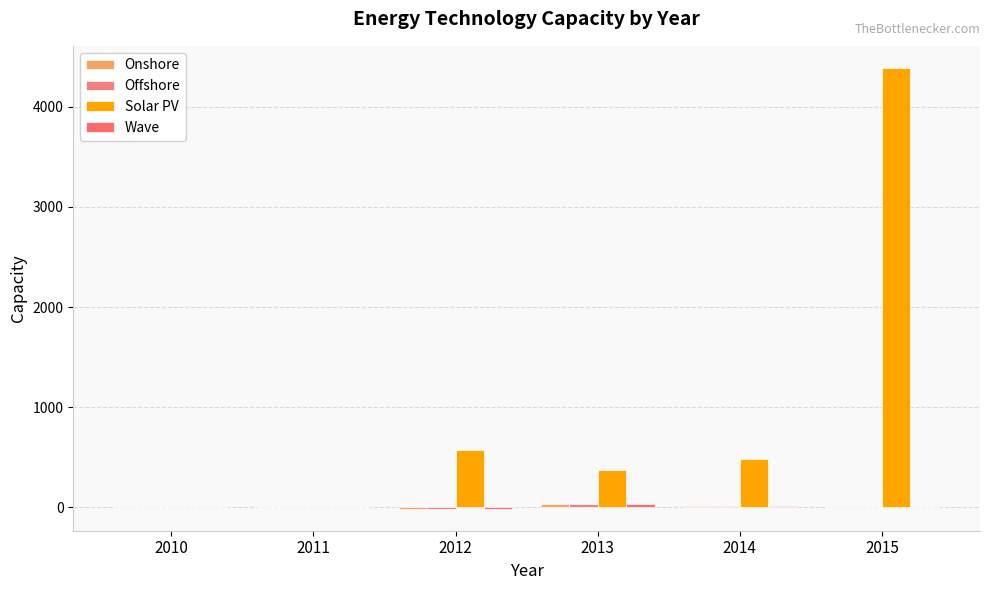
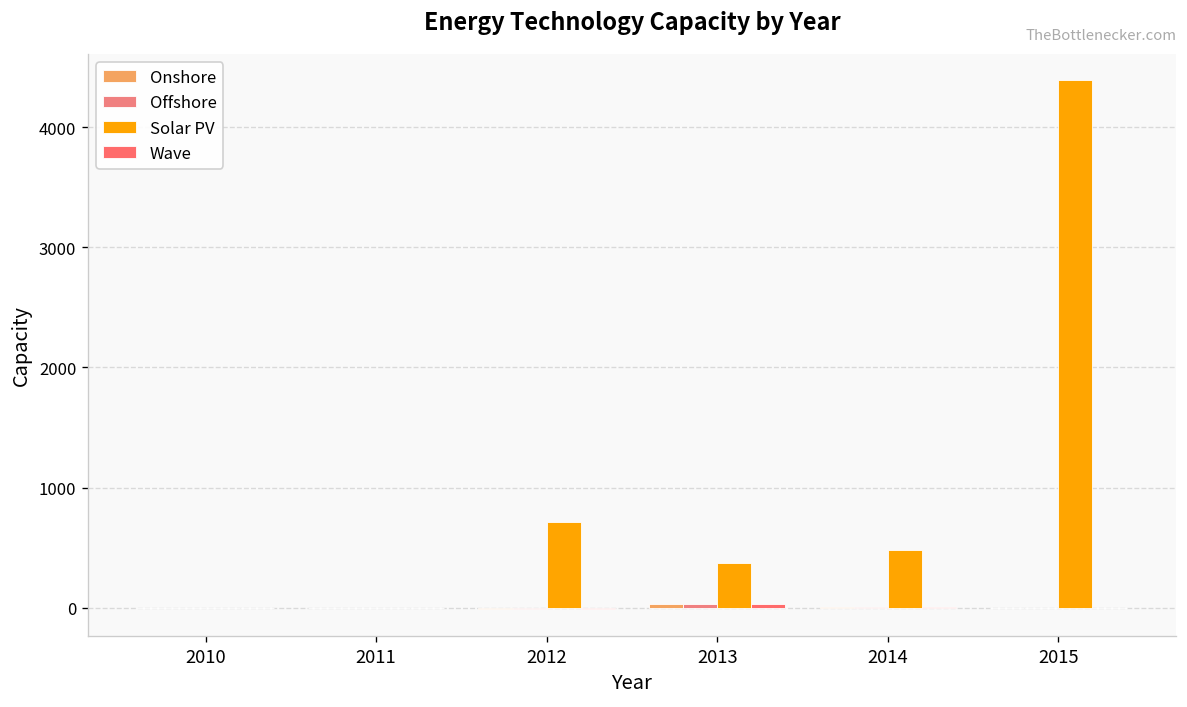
  {
    "Solar PV": {
      "2010": 0,
      "2011": 0,
-     "2012": 570,
+     "2012": 710,
      "2013": 370,
      "2014": 480,
      "2015": 4390
    }
  }
